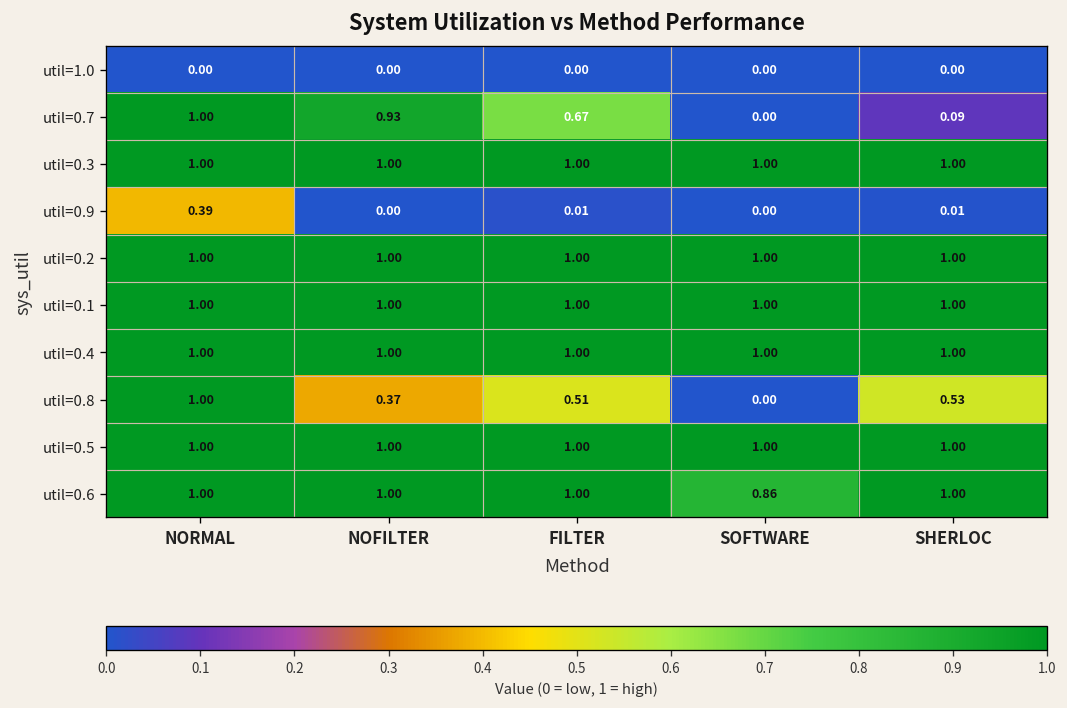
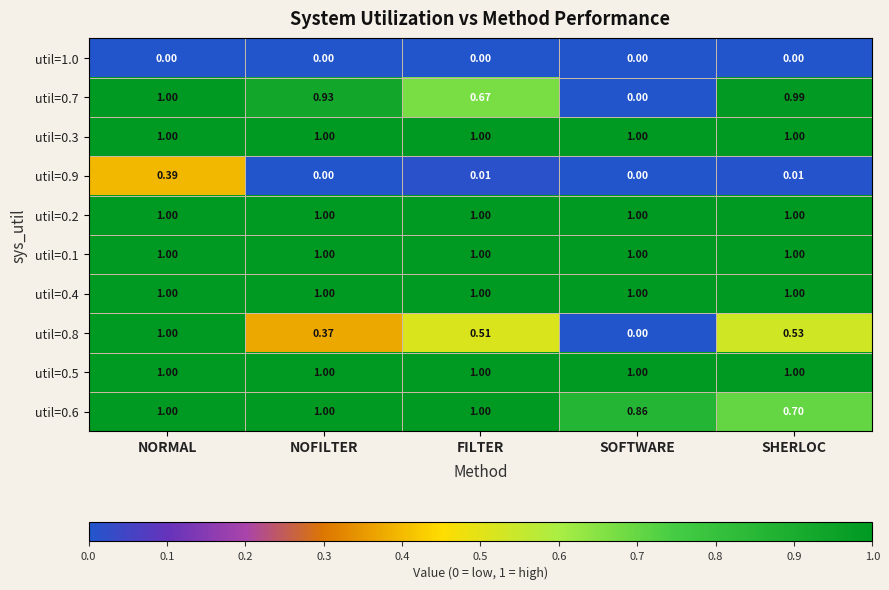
  {
    "util=1.0": {
      "NORMAL": 0.00,
      "NOFILTER": 0.00,
      "FILTER": 0.00,
      "SOFTWARE": 0.00,
      "SHERLOC": 0.00
    },
    "util=0.7": {
      "NORMAL": 1.00,
      "NOFILTER": 0.93,
      "FILTER": 0.67,
      "SOFTWARE": 0.00,
-     "SHERLOC": 0.09
+     "SHERLOC": 0.99
    },
    "util=0.3": {
      "NORMAL": 1.00,
      "NOFILTER": 1.00,
      "FILTER": 1.00,
      "SOFTWARE": 1.00,
      "SHERLOC": 1.00
    },
    "util=0.9": {
      "NORMAL": 0.39,
      "NOFILTER": 0.00,
      "FILTER": 0.01,
      "SOFTWARE": 0.00,
      "SHERLOC": 0.01
    },
    "util=0.2": {
      "NORMAL": 1.00,
      "NOFILTER": 1.00,
      "FILTER": 1.00,
      "SOFTWARE": 1.00,
      "SHERLOC": 1.00
    },
    "util=0.1": {
      "NORMAL": 1.00,
      "NOFILTER": 1.00,
      "FILTER": 1.00,
      "SOFTWARE": 1.00,
      "SHERLOC": 1.00
    },
    "util=0.4": {
      "NORMAL": 1.00,
      "NOFILTER": 1.00,
      "FILTER": 1.00,
      "SOFTWARE": 1.00,
      "SHERLOC": 1.00
    },
    "util=0.8": {
      "NORMAL": 1.00,
      "NOFILTER": 0.37,
      "FILTER": 0.51,
      "SOFTWARE": 0.00,
      "SHERLOC": 0.53
    },
    "util=0.5": {
      "NORMAL": 1.00,
      "NOFILTER": 1.00,
      "FILTER": 1.00,
      "SOFTWARE": 1.00,
      "SHERLOC": 1.00
    },
    "util=0.6": {
      "NORMAL": 1.00,
      "NOFILTER": 1.00,
      "FILTER": 1.00,
      "SOFTWARE": 0.86,
-     "SHERLOC": 1.00
+     "SHERLOC": 0.70
    }
  }
